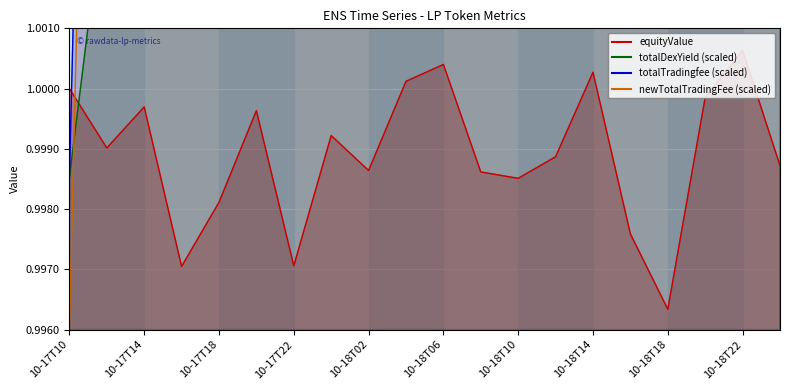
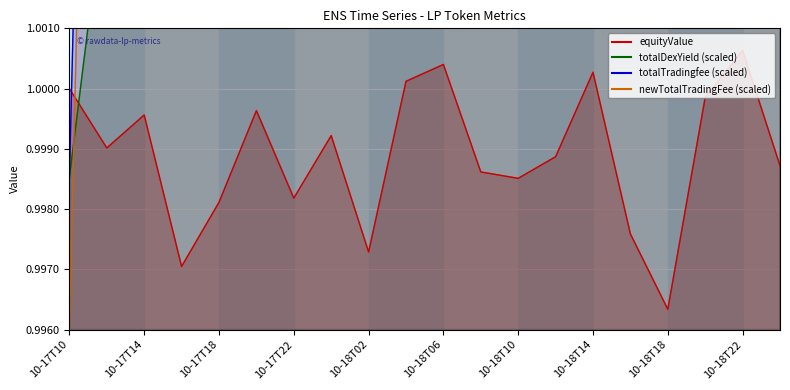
  {
    "equityValue": {
      "10-17T10": 1.0000,
-     "10-17T14": 0.9997,
+     "10-17T14": 0.9996,
      "10-17T18": 0.9981,
-     "10-17T22": 0.9971,
-     "10-18T02": 0.9986,
+     "10-17T22": 0.9982,
+     "10-18T02": 0.9973,
      "10-18T06": 1.0004,
      "10-18T10": 0.9985,
      "10-18T14": 1.0003,
      "10-18T18": 0.9963
    },
    "newTotalTradingFee (scaled)": {
      "10-17T10": 0.9960
    }
  }
